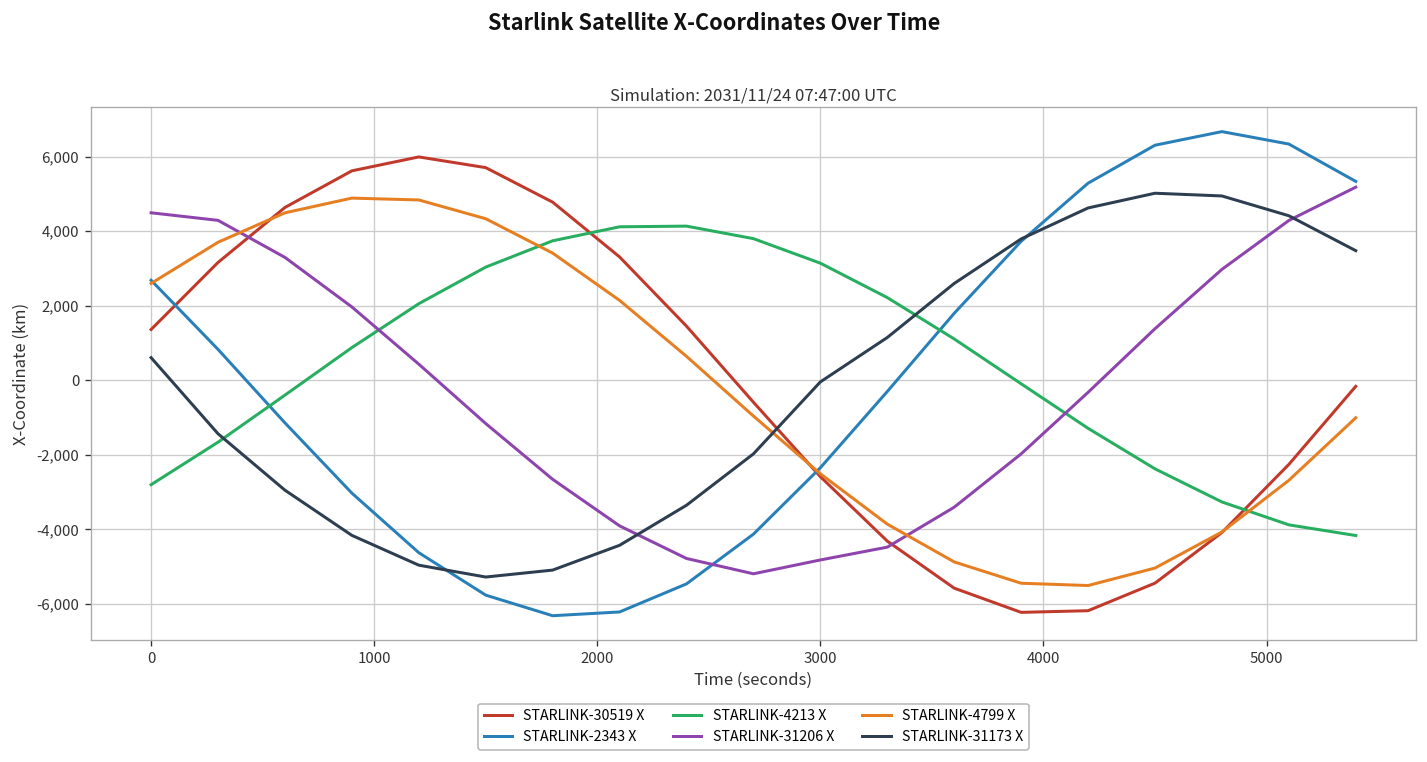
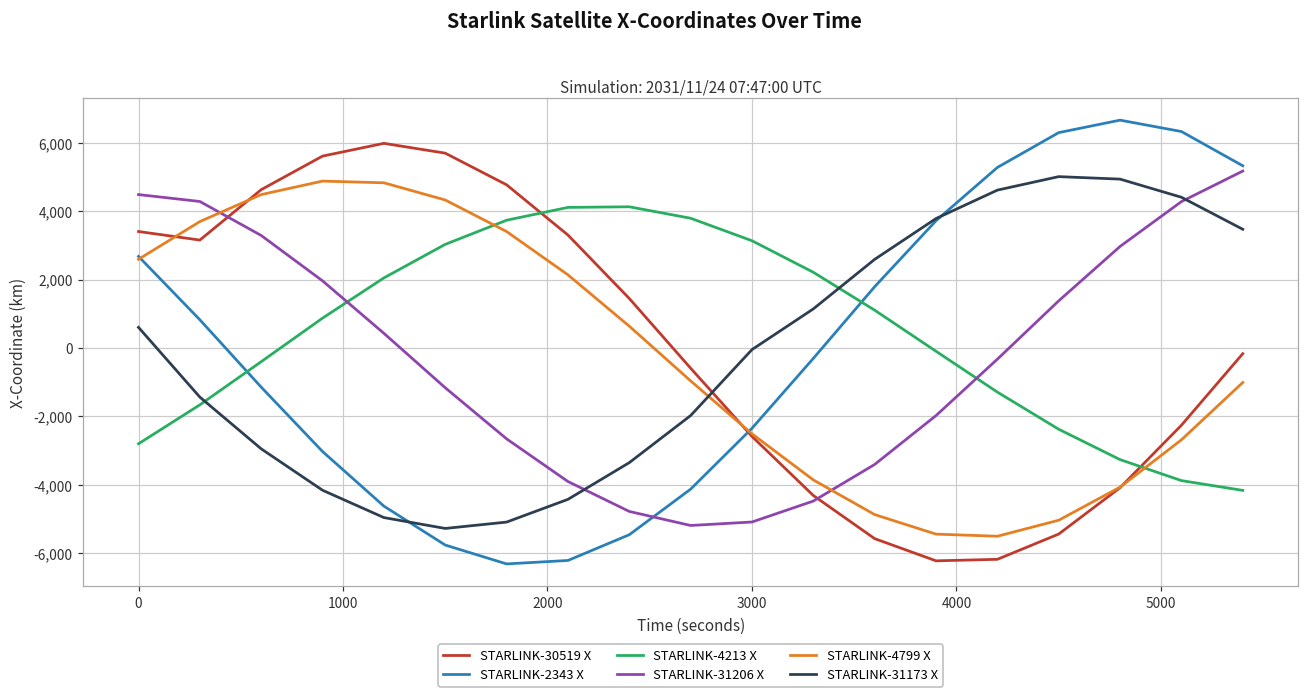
  {
    "STARLINK-30519 X": {
-     "0": "1,400"
+     "0": "3,400"
    },
    "STARLINK-2343 X": {
      "0": "2,700",
      "3000": "-2,300"
    },
    "STARLINK-4213 X": {
      "0": "-2,800",
      "3000": "3,100"
    },
    "STARLINK-31206 X": {
      "0": "4,500",
-     "3000": "-4,800"
+     "3000": "-5,100"
    },
    "STARLINK-4799 X": {
      "0": "2,600"
    },
    "STARLINK-31173 X": {
      "0": "600",
      "3000": "0"
    }
  }
